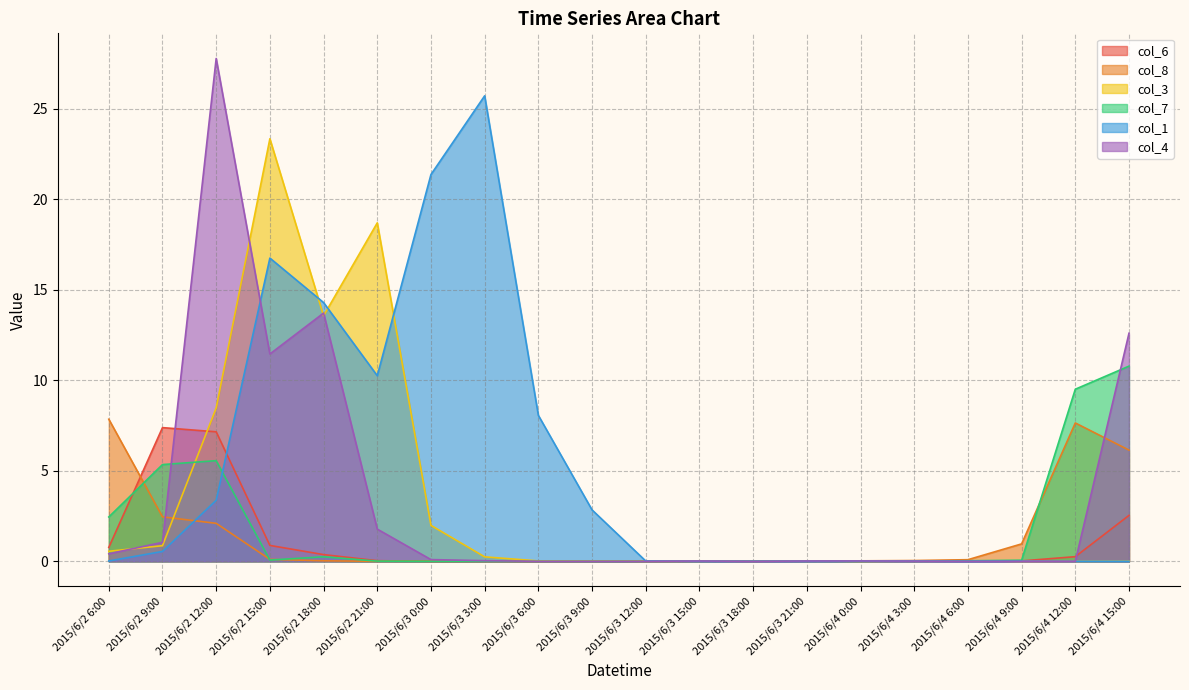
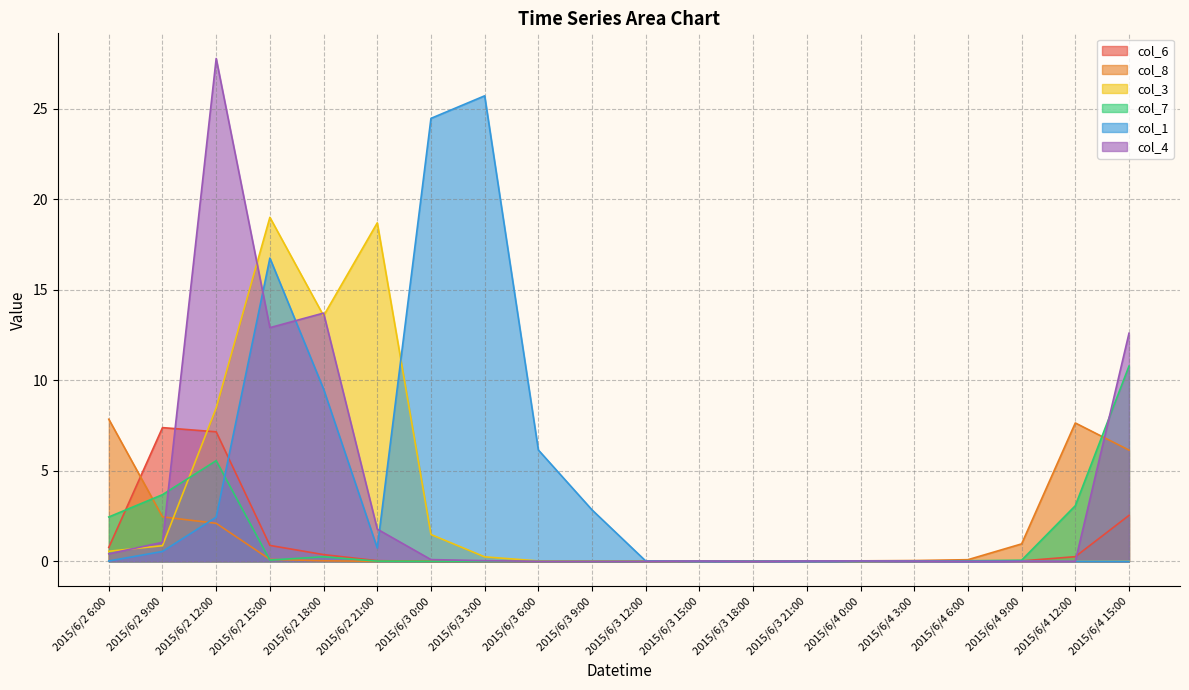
  {
    "col_3": {
      "2015/6/2 9:00": 0.9,
      "2015/6/2 12:00": 8.5,
-     "2015/6/2 15:00": 23.3,
+     "2015/6/2 15:00": 19.0,
      "2015/6/2 18:00": 13.6,
      "2015/6/2 21:00": 18.7,
-     "2015/6/3 0:00": 2.0,
+     "2015/6/3 0:00": 1.5,
      "2015/6/3 3:00": 0.2
    },
    "col_7": {
      "2015/6/2 6:00": 2.4,
-     "2015/6/2 9:00": 5.3,
+     "2015/6/2 9:00": 3.7,
      "2015/6/2 12:00": 5.6,
-     "2015/6/4 12:00": 9.5,
+     "2015/6/4 12:00": 3.1,
      "2015/6/4 15:00": 10.8
    },
    "col_1": {
      "2015/6/2 6:00": 0.0,
      "2015/6/2 9:00": 0.5,
-     "2015/6/2 12:00": 3.4,
+     "2015/6/2 12:00": 2.4,
      "2015/6/2 15:00": 16.8,
-     "2015/6/2 18:00": 14.3,
-     "2015/6/2 21:00": 10.3,
-     "2015/6/3 0:00": 21.4,
+     "2015/6/2 18:00": 9.5,
+     "2015/6/2 21:00": 0.7,
+     "2015/6/3 0:00": 24.5,
      "2015/6/3 3:00": 25.7,
-     "2015/6/3 6:00": 8.1,
+     "2015/6/3 6:00": 6.2,
      "2015/6/3 9:00": 2.8
    },
    "col_4": {
      "2015/6/2 9:00": 1.0,
      "2015/6/2 12:00": 27.8,
-     "2015/6/2 15:00": 11.5,
+     "2015/6/2 15:00": 12.9,
      "2015/6/2 18:00": 13.7,
      "2015/6/2 21:00": 1.8,
      "2015/6/4 15:00": 12.6
    }
  }
